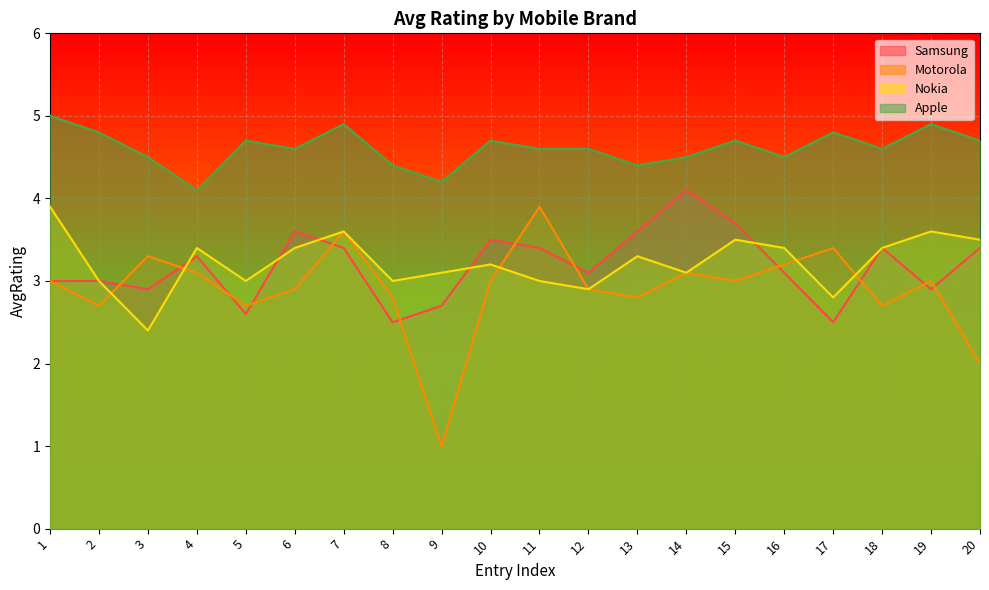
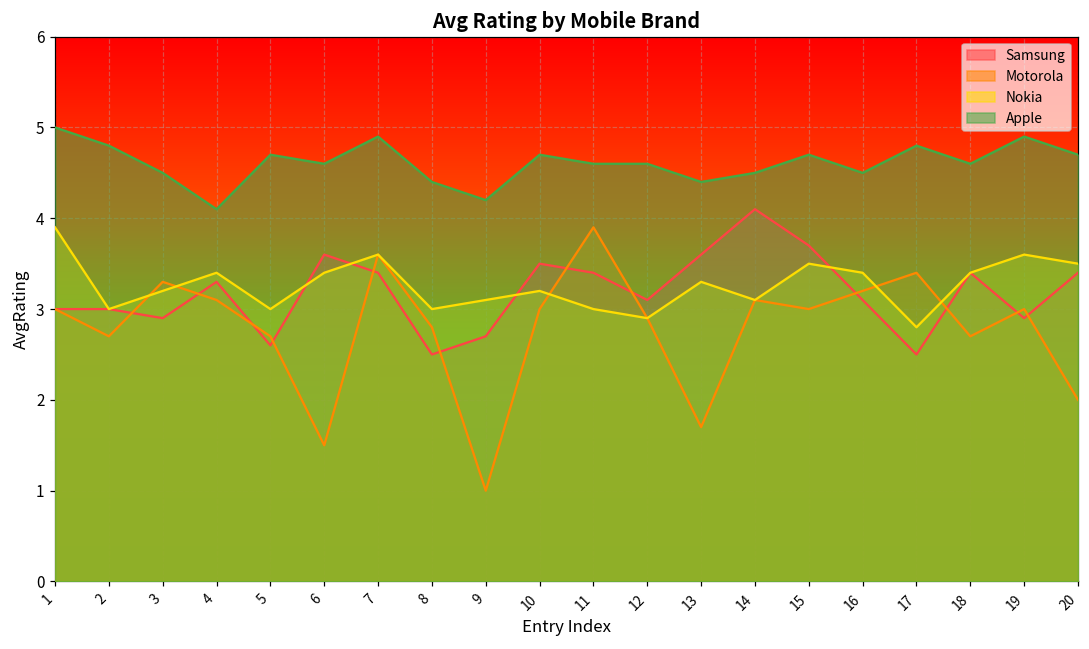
  {
    "Samsung": {
      "3": 2.9,
      "4": 3.3,
      "5": 2.6,
      "6": 3.6,
      "7": 3.4,
      "8": 2.5,
      "9": 2.7,
      "10": 3.5,
      "11": 3.4,
      "12": 3.1,
      "13": 3.6,
      "14": 4.1,
      "15": 3.7,
      "16": 3.1,
      "17": 2.5,
      "19": 2.9,
      "20": 3.4
    },
    "Motorola": {
      "2": 2.7,
      "3": 3.3,
      "4": 3.1,
      "5": 2.7,
-     "6": 2.9,
+     "6": 1.5,
      "8": 2.8,
      "9": 1.0,
      "10": 3.0,
      "11": 3.9,
-     "13": 2.8,
+     "13": 1.7,
      "15": 3.0,
      "16": 3.2,
      "17": 3.4,
      "18": 2.7,
      "19": 3.0,
      "20": 2.0
    },
    "Nokia": {
      "1": 3.9,
-     "3": 2.4,
+     "3": 3.2,
      "4": 3.4,
      "5": 3.0,
      "6": 3.4,
      "8": 3.0,
      "9": 3.1,
      "10": 3.2,
      "11": 3.0,
      "13": 3.3,
      "15": 3.5,
      "16": 3.4,
      "17": 2.8,
      "19": 3.6,
      "20": 3.5
    },
    "Apple": {
      "1": 5.0,
      "2": 4.8,
      "3": 4.5,
      "4": 4.1,
      "5": 4.7,
      "6": 4.6,
      "7": 4.9,
      "8": 4.4,
      "9": 4.2,
      "10": 4.7,
      "11": 4.6,
      "12": 4.6,
      "13": 4.4,
      "14": 4.5,
      "15": 4.7,
      "16": 4.5,
      "17": 4.8,
      "18": 4.6,
      "19": 4.9,
      "20": 4.7
    }
  }
